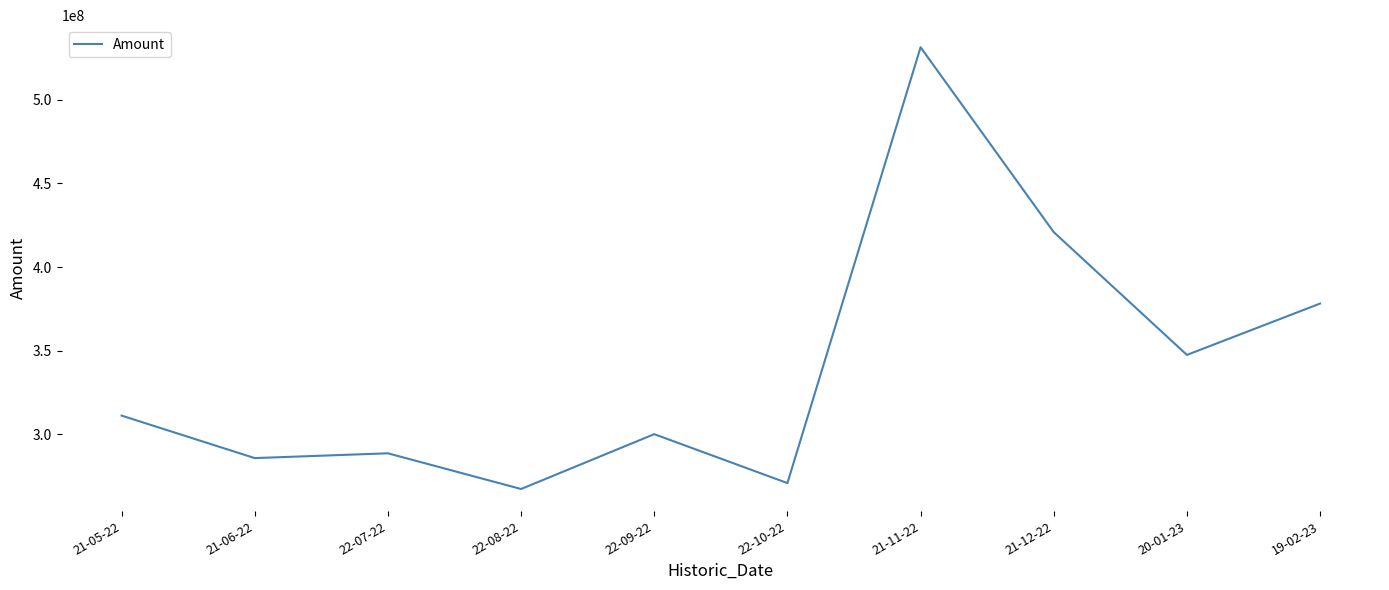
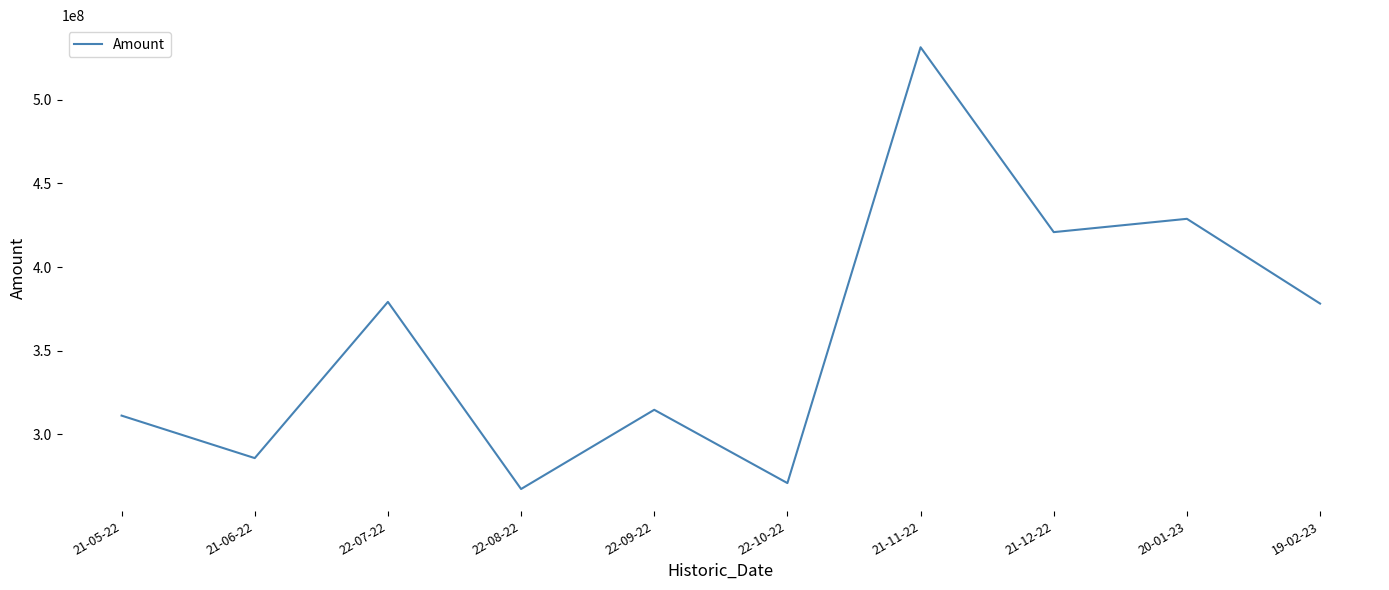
  {
    "21-05-22": 311000000,
    "21-06-22": 286000000,
-   "22-07-22": 289000000,
+   "22-07-22": 379000000,
    "22-08-22": 267000000,
-   "22-09-22": 300000000,
+   "22-09-22": 315000000,
    "22-10-22": 271000000,
    "21-11-22": 532000000,
    "21-12-22": 421000000,
-   "20-01-23": 347000000,
+   "20-01-23": 429000000,
    "19-02-23": 378000000
  }
